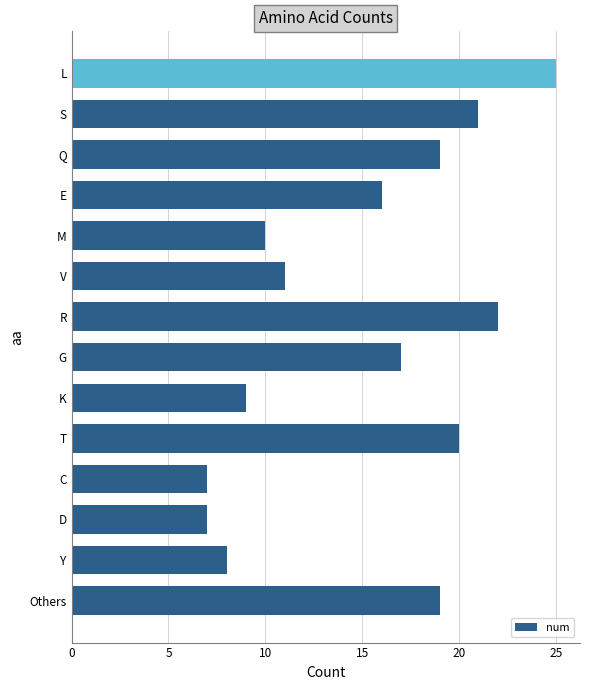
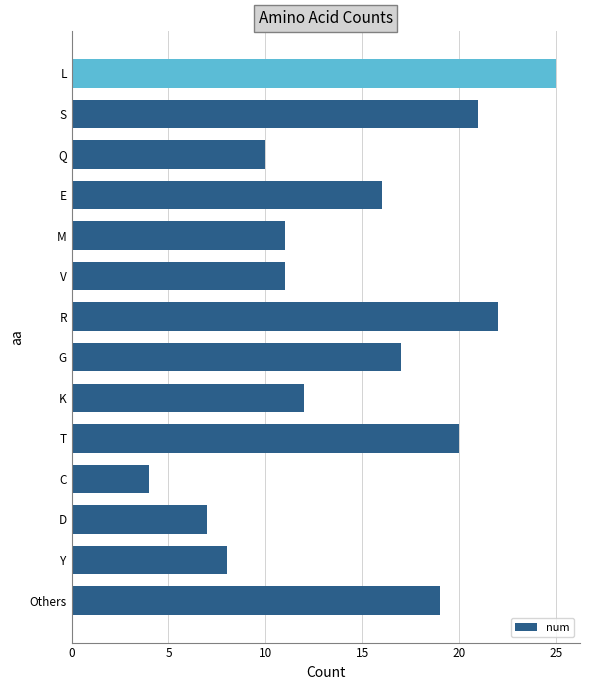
  {
    "L": 25,
    "S": 21,
-   "Q": 19,
+   "Q": 10,
    "E": 16,
-   "M": 10,
+   "M": 11,
    "V": 11,
    "R": 22,
    "G": 17,
-   "K": 9,
+   "K": 12,
    "T": 20,
-   "C": 7,
+   "C": 4,
    "D": 7,
    "Y": 8,
    "Others": 19
  }
